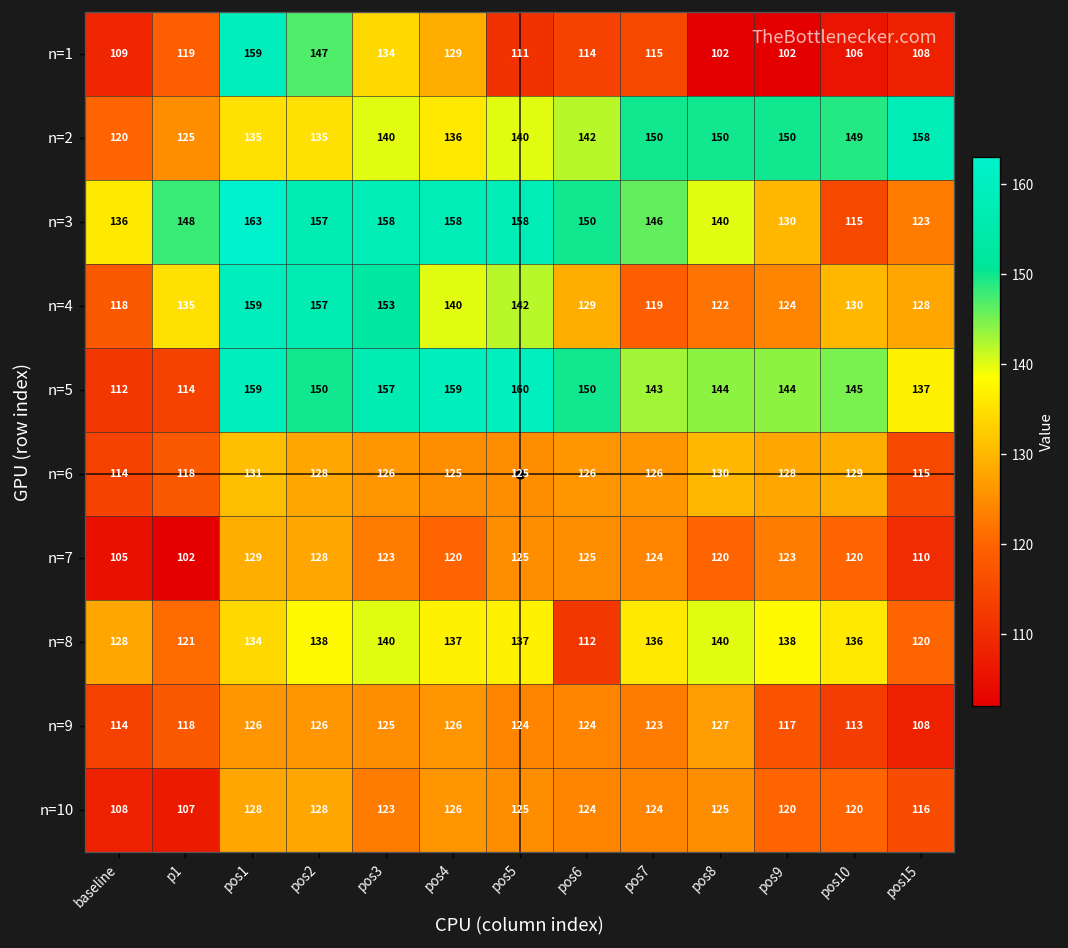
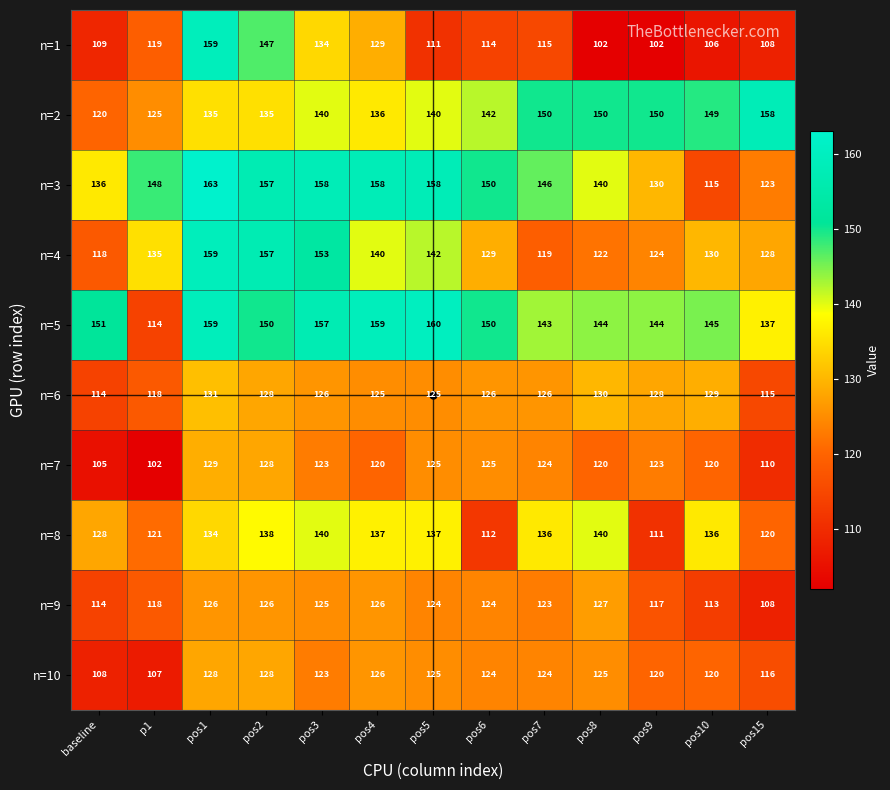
  {
    "n=1": {
      "baseline": 109,
      "p1": 119,
      "pos1": 159,
      "pos2": 147,
      "pos3": 134,
      "pos4": 129,
      "pos5": 111,
      "pos6": 114,
      "pos7": 115,
      "pos8": 102,
      "pos9": 102,
      "pos15": 108
    },
    "n=2": {
      "baseline": 120,
      "p1": 125,
      "pos1": 135,
      "pos2": 135,
      "pos3": 140,
      "pos4": 136,
      "pos5": 140,
      "pos6": 142,
      "pos7": 150,
      "pos8": 150,
      "pos9": 150,
      "pos10": 149,
      "pos15": 158
    },
    "n=3": {
      "baseline": 136,
      "p1": 148,
      "pos1": 163,
      "pos2": 157,
      "pos3": 158,
      "pos4": 158,
      "pos5": 158,
      "pos6": 150,
      "pos7": 146,
      "pos8": 140,
      "pos9": 130,
      "pos10": 115,
      "pos15": 123
    },
    "n=4": {
      "baseline": 118,
      "p1": 135,
      "pos1": 159,
      "pos2": 157,
      "pos3": 153,
      "pos4": 140,
      "pos5": 142,
      "pos6": 129,
      "pos7": 119,
      "pos8": 122,
      "pos9": 124,
      "pos10": 130,
      "pos15": 128
    },
    "n=5": {
-     "baseline": 112,
+     "baseline": 151,
      "p1": 114,
      "pos1": 159,
      "pos2": 150,
      "pos3": 157,
      "pos4": 159,
      "pos5": 160,
      "pos6": 150,
      "pos7": 143,
      "pos8": 144,
      "pos9": 144,
      "pos10": 145,
      "pos15": 137
    },
    "n=6": {
      "baseline": 114,
      "p1": 118,
      "pos1": 131,
      "pos2": 128,
      "pos3": 126,
      "pos4": 125,
      "pos6": 126,
      "pos7": 126,
      "pos8": 130,
      "pos9": 128,
      "pos10": 129,
      "pos15": 115
    },
    "n=7": {
      "baseline": 105,
      "p1": 102,
      "pos1": 129,
      "pos2": 128,
      "pos3": 123,
      "pos4": 120,
      "pos5": 125,
      "pos6": 125,
      "pos7": 124,
      "pos8": 120,
      "pos9": 123,
      "pos10": 120,
      "pos15": 110
    },
    "n=8": {
      "baseline": 128,
      "p1": 121,
      "pos1": 134,
      "pos2": 138,
      "pos3": 140,
      "pos4": 137,
      "pos5": 137,
      "pos6": 112,
      "pos7": 136,
      "pos8": 140,
-     "pos9": 138,
+     "pos9": 111,
      "pos10": 136,
      "pos15": 120
    },
    "n=9": {
      "baseline": 114,
      "p1": 118,
      "pos1": 126,
      "pos2": 126,
      "pos3": 125,
      "pos4": 126,
      "pos5": 124,
      "pos6": 124,
      "pos7": 123,
      "pos8": 127,
      "pos9": 117,
      "pos10": 113,
      "pos15": 108
    },
    "n=10": {
      "baseline": 108,
      "p1": 107,
      "pos1": 128,
      "pos2": 128,
      "pos3": 123,
      "pos4": 126,
      "pos5": 125,
      "pos6": 124,
      "pos7": 124,
      "pos8": 125,
      "pos9": 120,
      "pos10": 120,
      "pos15": 116
    }
  }
